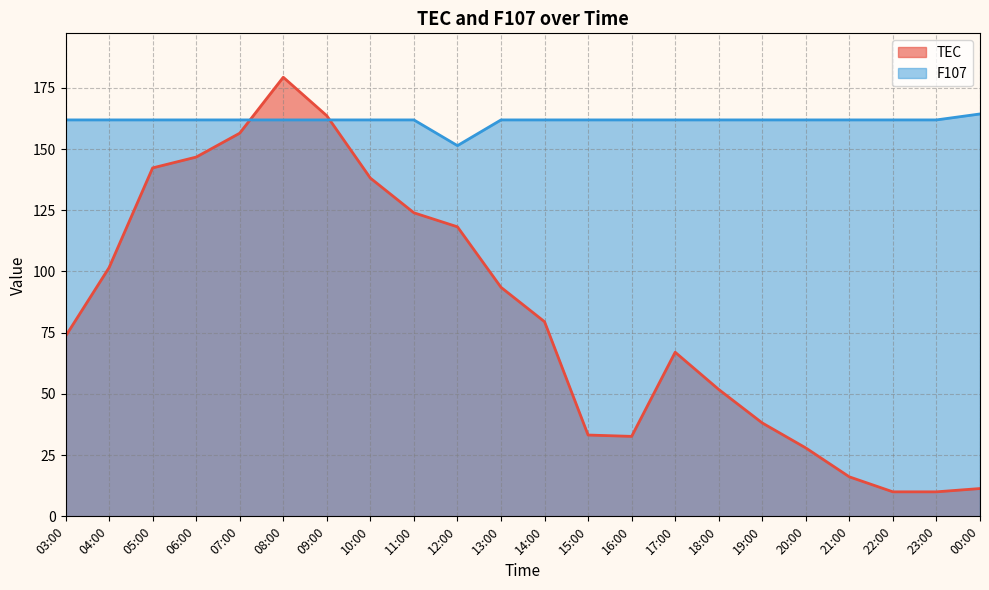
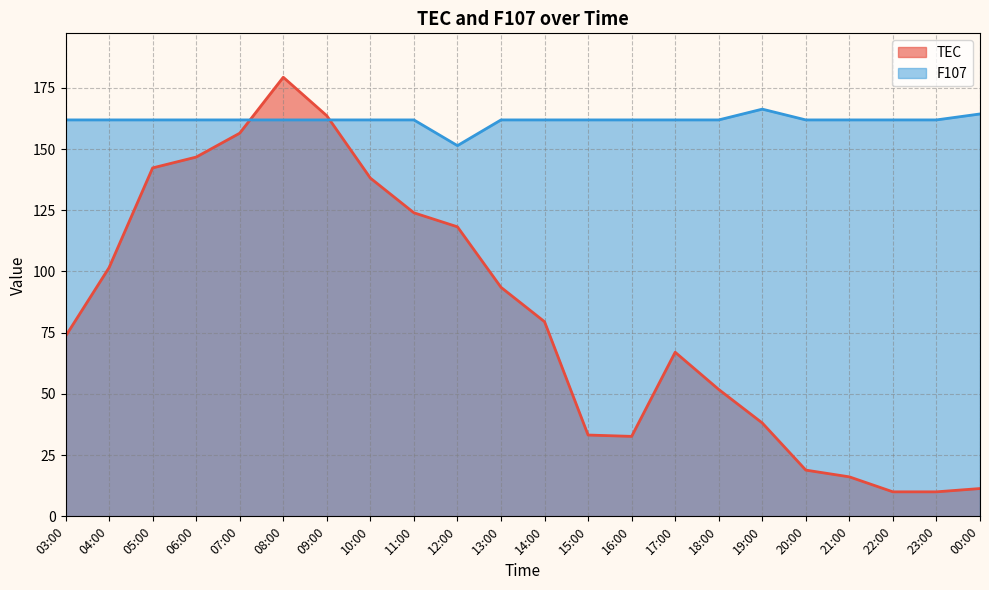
  {
    "TEC": {
      "03:00": 74,
      "04:00": 102,
      "05:00": 142,
      "06:00": 147,
      "07:00": 156,
      "08:00": 179,
      "09:00": 164,
      "10:00": 138,
      "11:00": 124,
      "12:00": 118,
      "13:00": 94,
      "14:00": 79,
      "15:00": 33,
      "16:00": 33,
      "17:00": 67,
      "18:00": 52,
      "19:00": 38,
-     "20:00": 28,
+     "20:00": 19,
      "21:00": 16,
      "22:00": 10,
      "23:00": 10,
      "00:00": 11
    },
    "F107": {
      "03:00": 162,
      "04:00": 162,
      "05:00": 162,
      "06:00": 162,
      "07:00": 162,
      "08:00": 162,
      "09:00": 162,
      "10:00": 162,
      "11:00": 162,
      "12:00": 151,
      "13:00": 162,
      "14:00": 162,
      "15:00": 162,
      "16:00": 162,
      "17:00": 162,
      "18:00": 162,
-     "19:00": 162,
+     "19:00": 166,
      "20:00": 162,
      "21:00": 162,
      "22:00": 162,
      "23:00": 162,
      "00:00": 164
    }
  }
